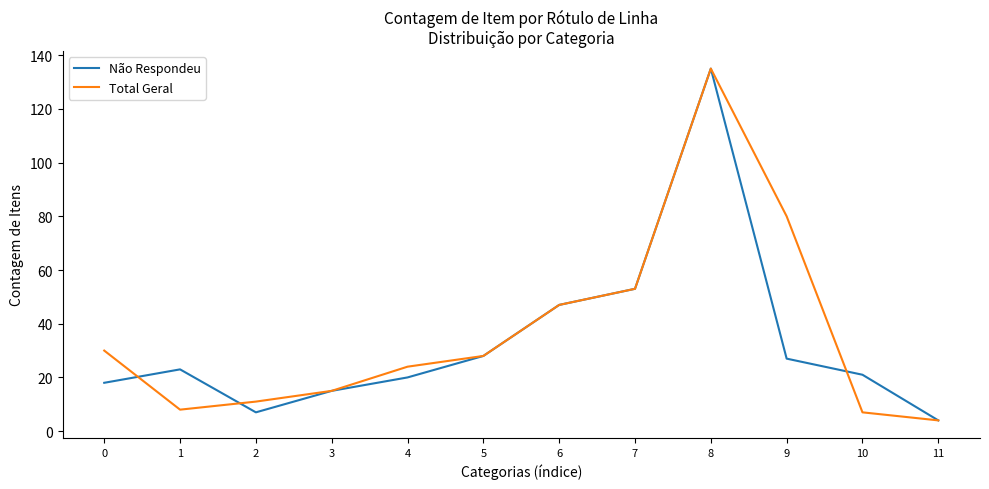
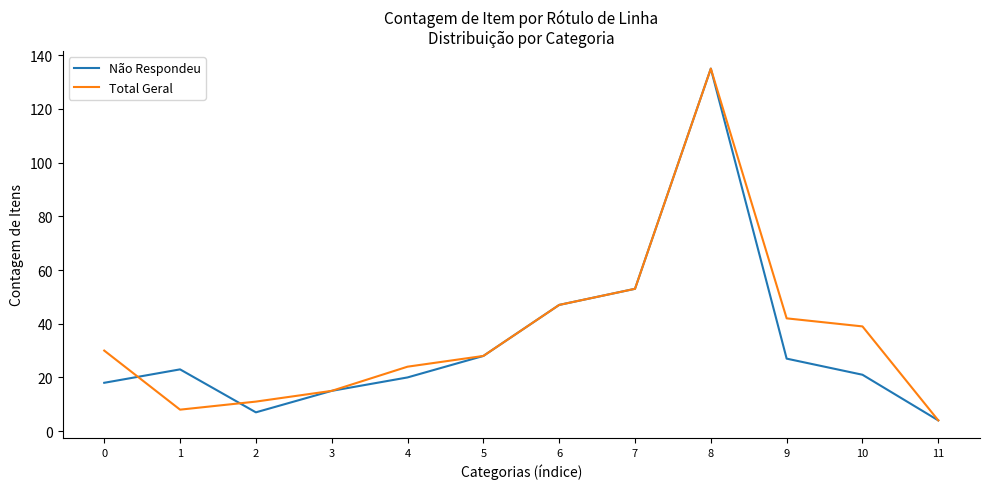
  {
    "Não Respondeu": {
      "0": 18,
      "1": 23,
      "2": 7,
      "4": 20,
      "9": 27,
      "10": 21
    },
    "Total Geral": {
      "0": 30,
      "1": 8,
      "2": 11,
      "4": 24,
-     "9": 80,
-     "10": 7
+     "9": 42,
+     "10": 39
    }
  }
